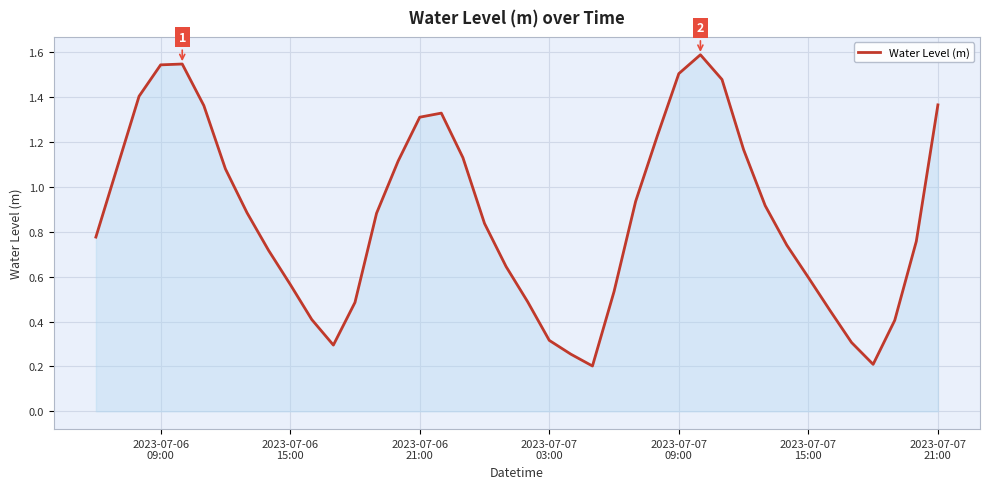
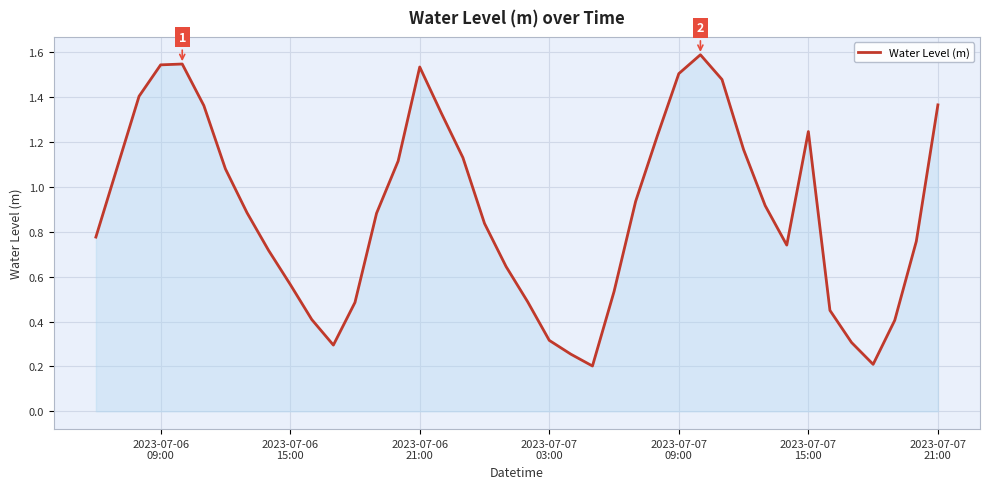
  {
    "2023-07-06 09:00": 1.54,
    "2023-07-06 15:00": 0.57,
-   "2023-07-06 21:00": 1.31,
+   "2023-07-06 21:00": 1.53,
    "2023-07-07 03:00": 0.32,
    "2023-07-07 09:00": 1.50,
-   "2023-07-07 15:00": 0.60,
+   "2023-07-07 15:00": 1.25,
    "2023-07-07 21:00": 1.37
  }
